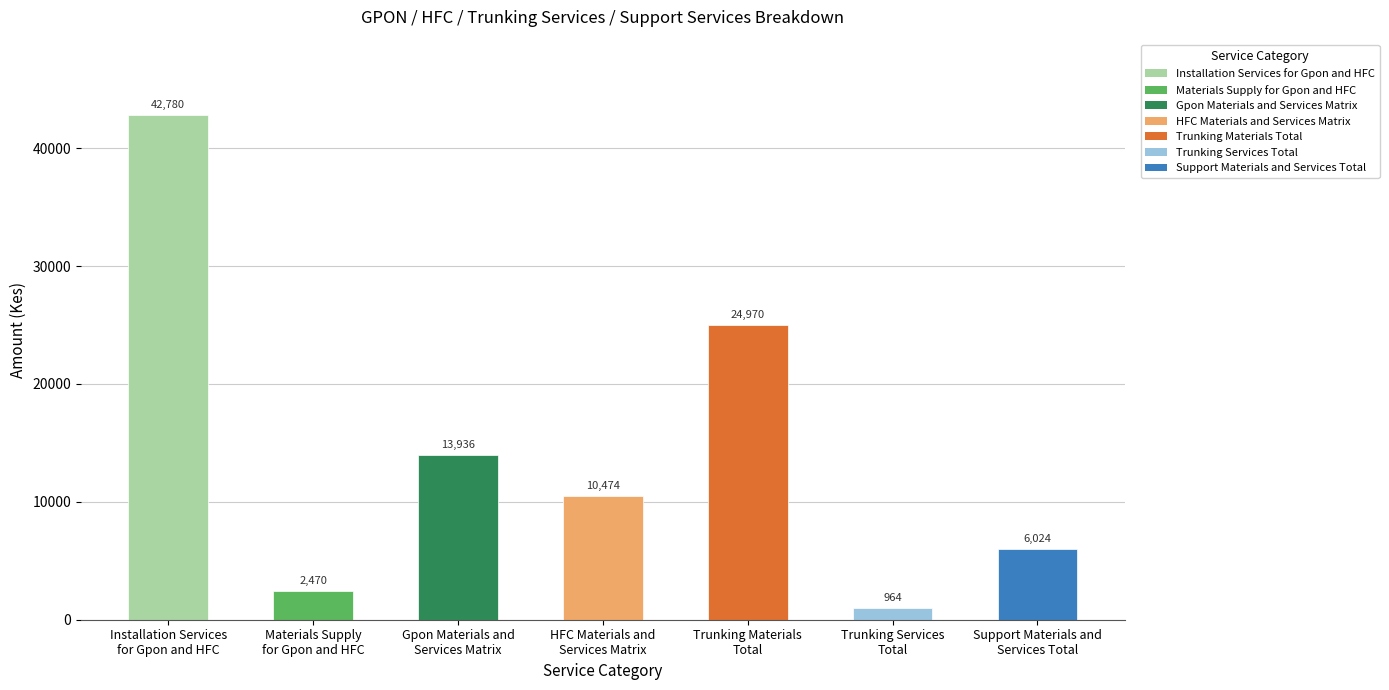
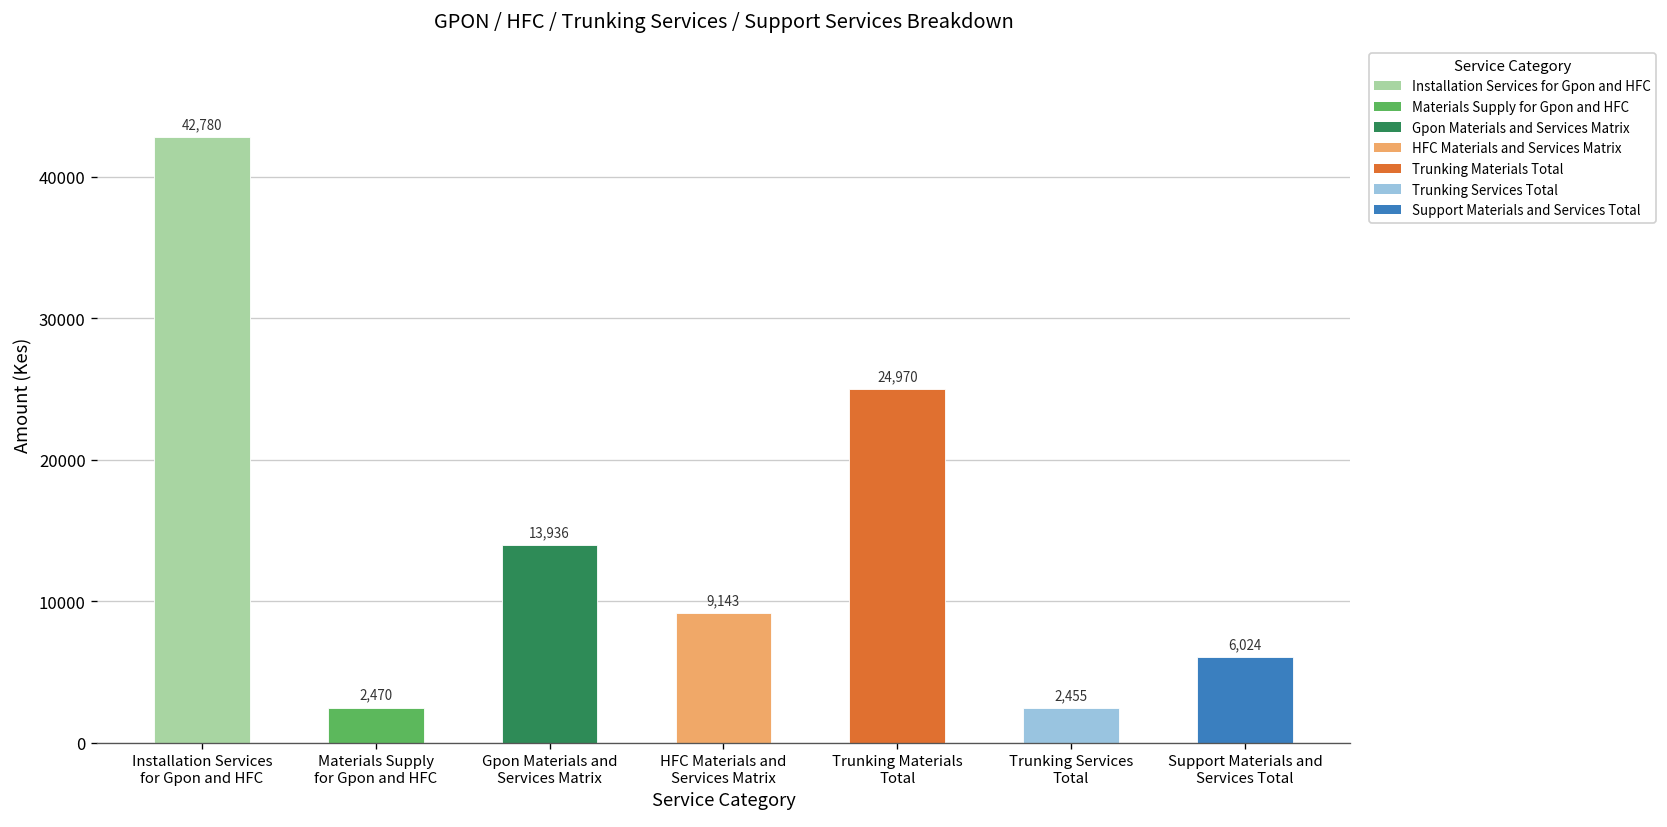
  {
    "Installation Services for Gpon and HFC": "42,780",
    "Materials Supply for Gpon and HFC": "2,470",
    "Gpon Materials and Services Matrix": "13,936",
-   "HFC Materials and Services Matrix": "10,474",
+   "HFC Materials and Services Matrix": "9,143",
    "Trunking Materials Total": "24,970",
-   "Trunking Services Total": "964",
+   "Trunking Services Total": "2,455",
    "Support Materials and Services Total": "6,024"
  }
